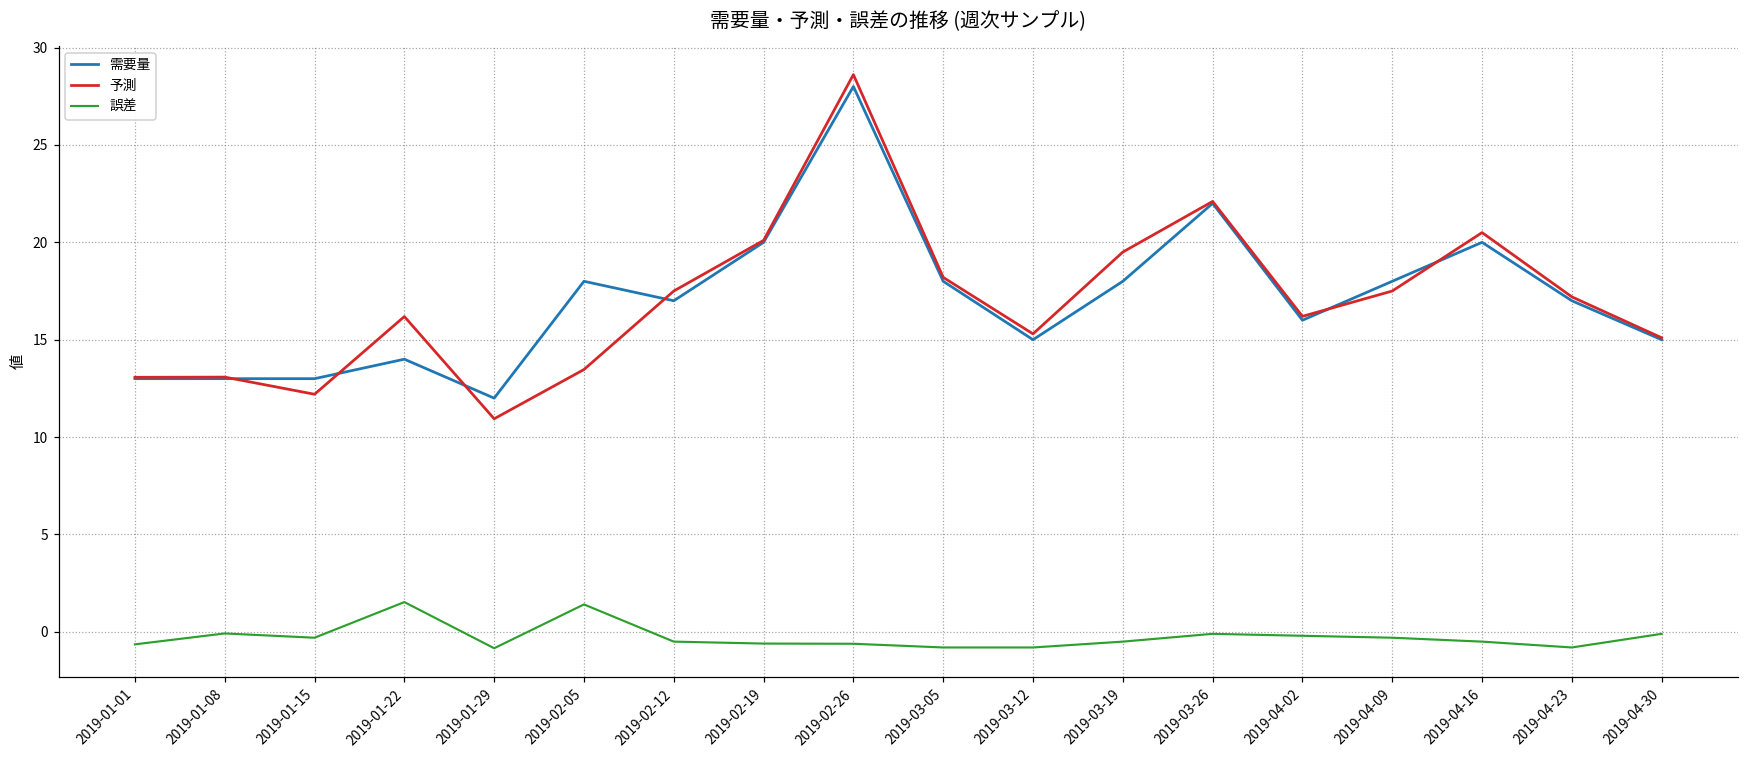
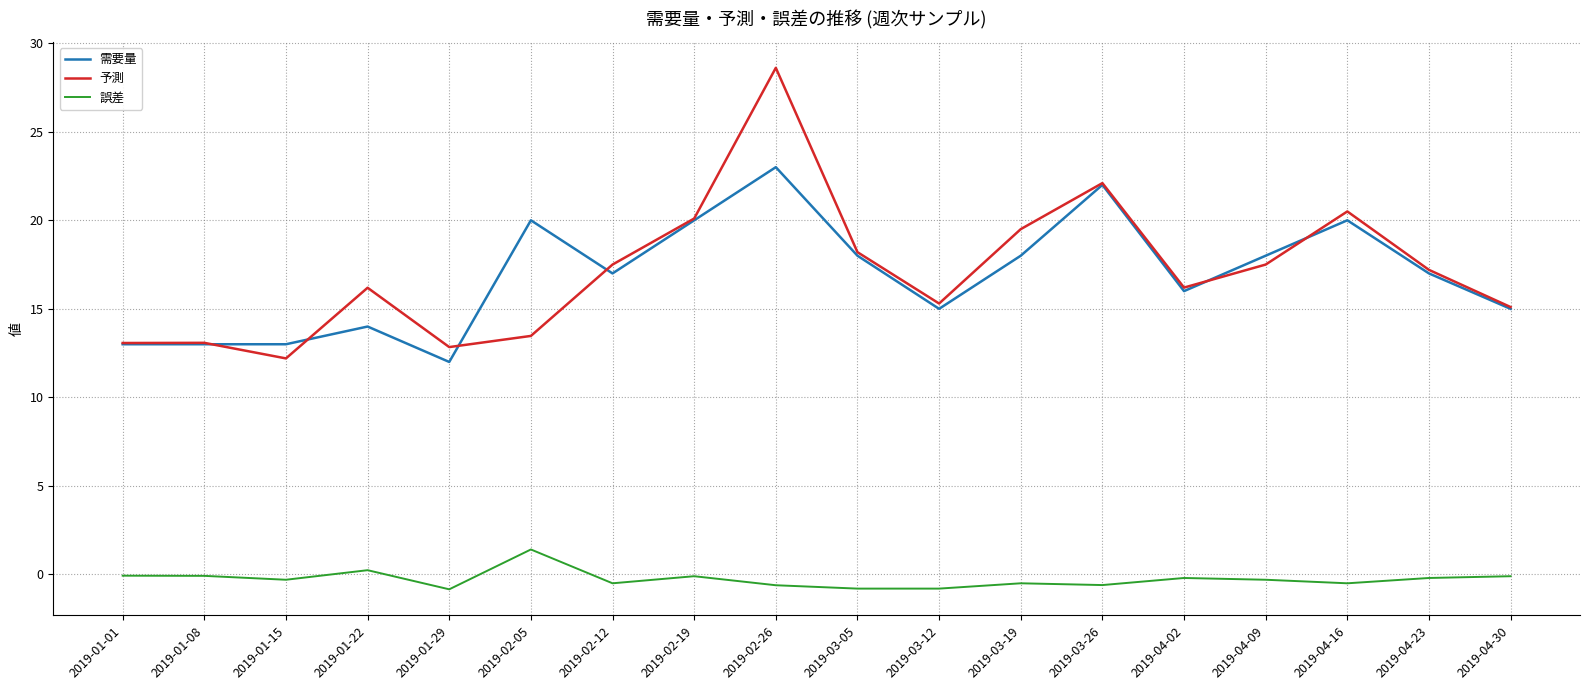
  {
    "需要量": {
      "2019-01-15": 13,
      "2019-01-22": 14,
      "2019-01-29": 12,
-     "2019-02-05": 18,
+     "2019-02-05": 20,
      "2019-02-12": 17,
-     "2019-02-26": 28,
+     "2019-02-26": 23,
      "2019-03-05": 18,
      "2019-03-12": 15,
      "2019-03-19": 18,
      "2019-04-02": 16,
      "2019-04-09": 18,
      "2019-04-16": 20,
      "2019-04-23": 17
    },
    "予測": {
      "2019-01-15": 12.2,
      "2019-01-22": 16.2,
-     "2019-01-29": 10.9,
+     "2019-01-29": 12.8,
      "2019-02-05": 13.5,
      "2019-02-12": 17.5,
      "2019-02-26": 28.6,
      "2019-03-05": 18.2,
      "2019-03-12": 15.3,
      "2019-03-19": 19.5,
      "2019-04-02": 16.2,
      "2019-04-09": 17.5,
      "2019-04-16": 20.5,
      "2019-04-23": 17.2
    },
    "誤差": {
-     "2019-01-01": -0.6,
+     "2019-01-01": -0.1,
      "2019-01-08": -0.1,
      "2019-01-15": -0.3,
-     "2019-01-22": 1.5,
+     "2019-01-22": 0.2,
      "2019-01-29": -0.8,
      "2019-02-05": 1.4,
      "2019-02-12": -0.5,
-     "2019-02-19": -0.6,
+     "2019-02-19": -0.1,
      "2019-02-26": -0.6,
      "2019-03-05": -0.8,
      "2019-03-12": -0.8,
      "2019-03-19": -0.5,
-     "2019-03-26": -0.1,
+     "2019-03-26": -0.6,
      "2019-04-02": -0.2,
      "2019-04-09": -0.3,
      "2019-04-16": -0.5,
-     "2019-04-23": -0.8,
+     "2019-04-23": -0.2,
      "2019-04-30": -0.1
    }
  }
